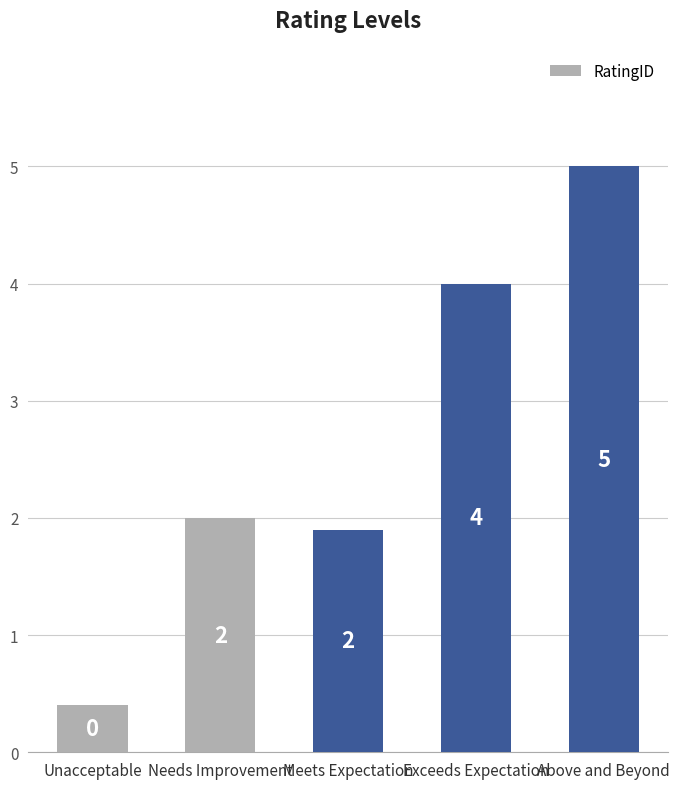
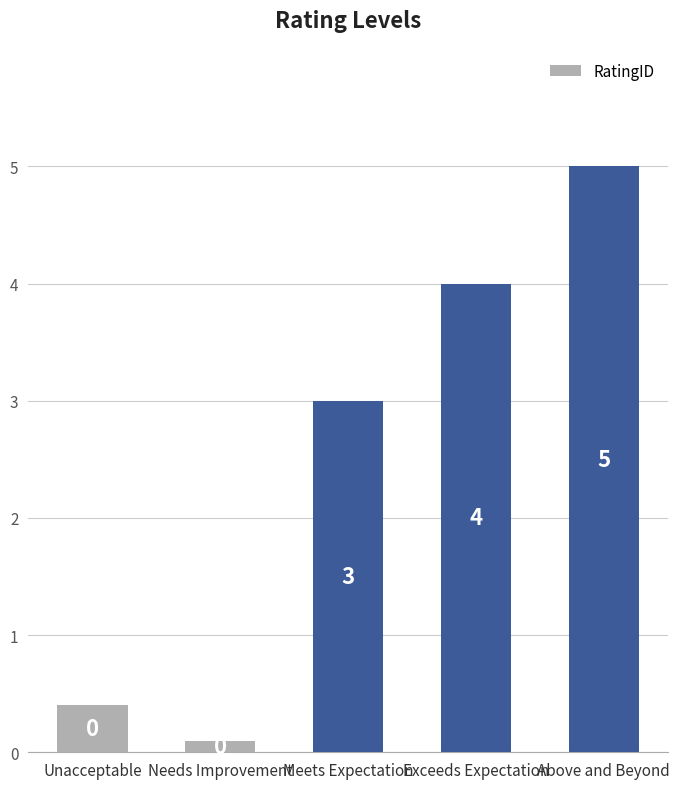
  {
    "Unacceptable": 0,
-   "Needs Improvement": 2.0,
-   "Meets Expectation": 2,
+   "Needs Improvement": 0.1,
+   "Meets Expectation": 3,
    "Exceeds Expectation": 4,
    "Above and Beyond": 5
  }
